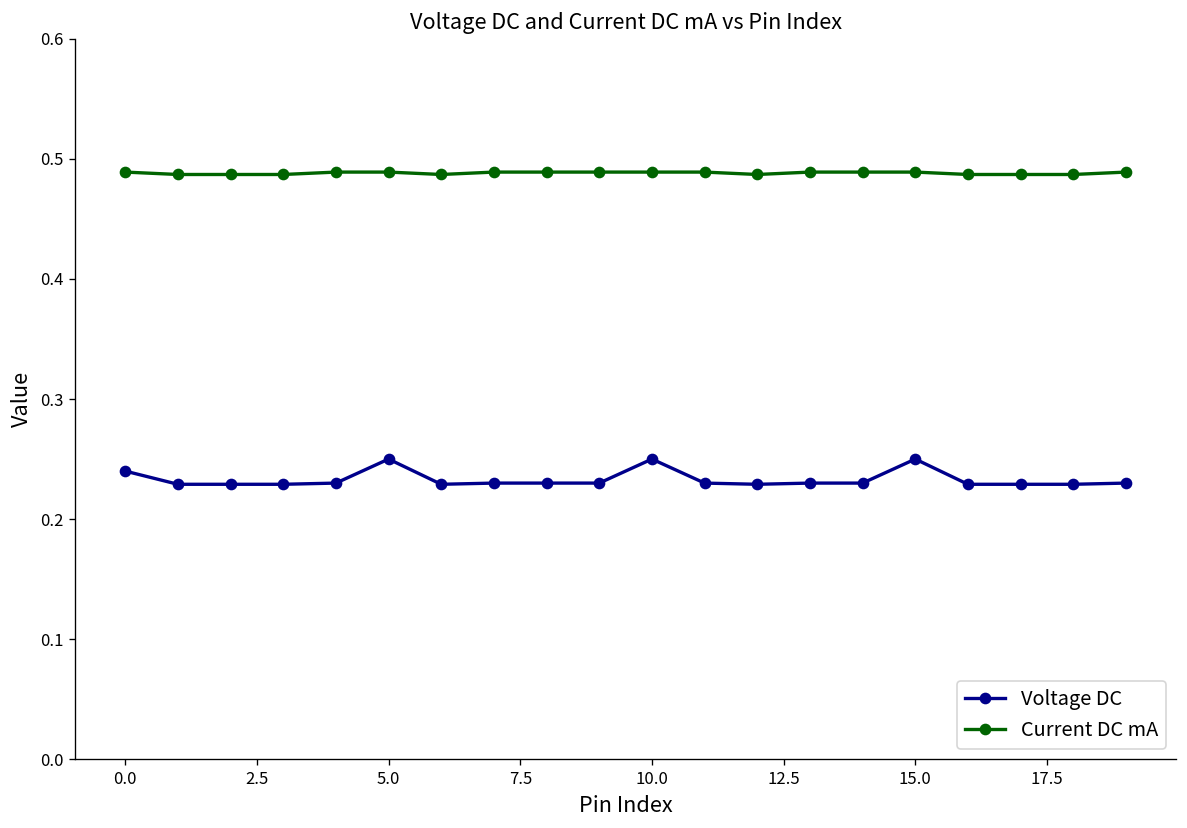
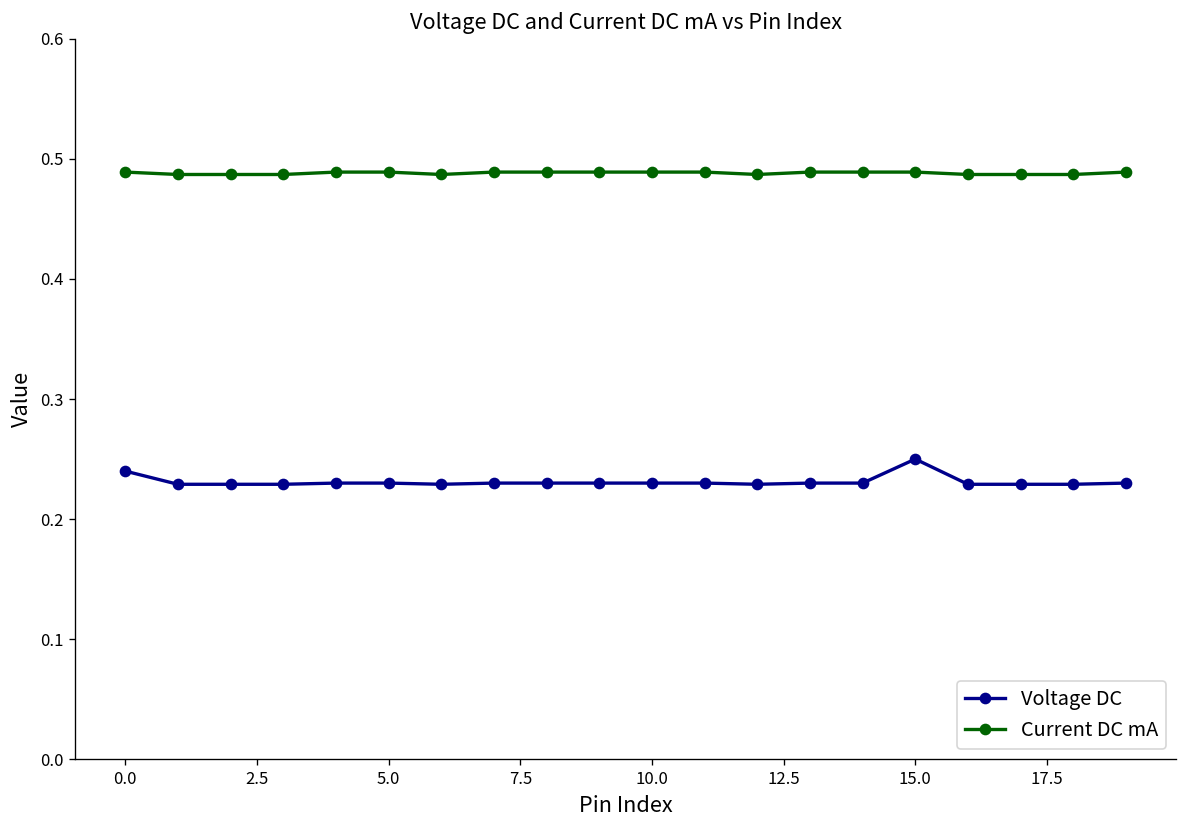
  {
    "Voltage DC": {
      "0.0": 0.24,
-     "5.0": 0.25,
-     "10.0": 0.25,
+     "5.0": 0.23,
+     "10.0": 0.23,
      "15.0": 0.25
    },
    "Current DC mA": {
      "0.0": 0.49,
      "5.0": 0.49,
      "10.0": 0.49,
      "15.0": 0.49
    }
  }
